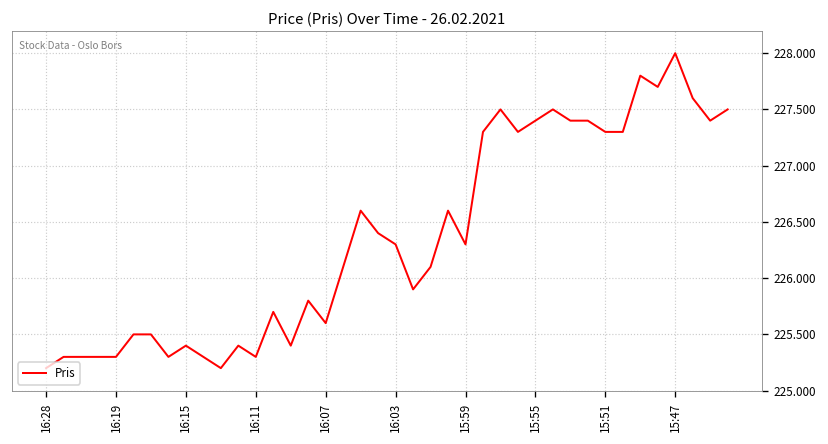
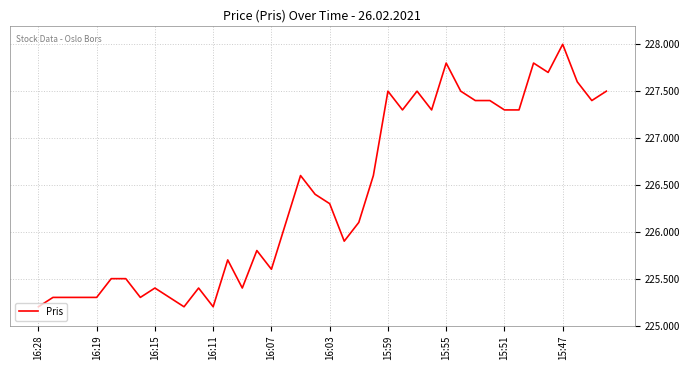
  {
    "16:19": 225.3,
    "16:15": 225.4,
-   "16:11": 225.3,
+   "16:11": 225.2,
    "16:07": 225.6,
    "16:03": 226.3,
-   "15:59": 226.3,
-   "15:55": 227.4,
+   "15:59": 227.5,
+   "15:55": 227.8,
    "15:51": 227.3,
    "15:47": 228.0
  }
